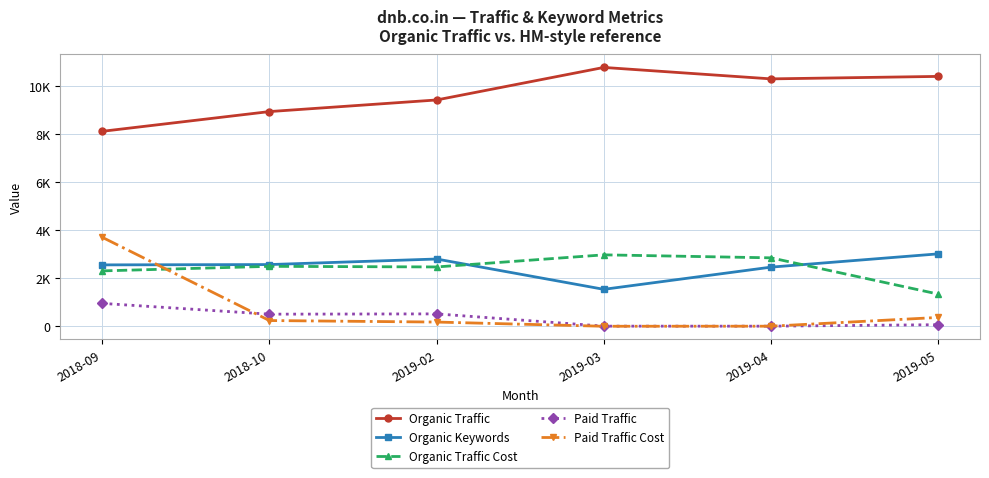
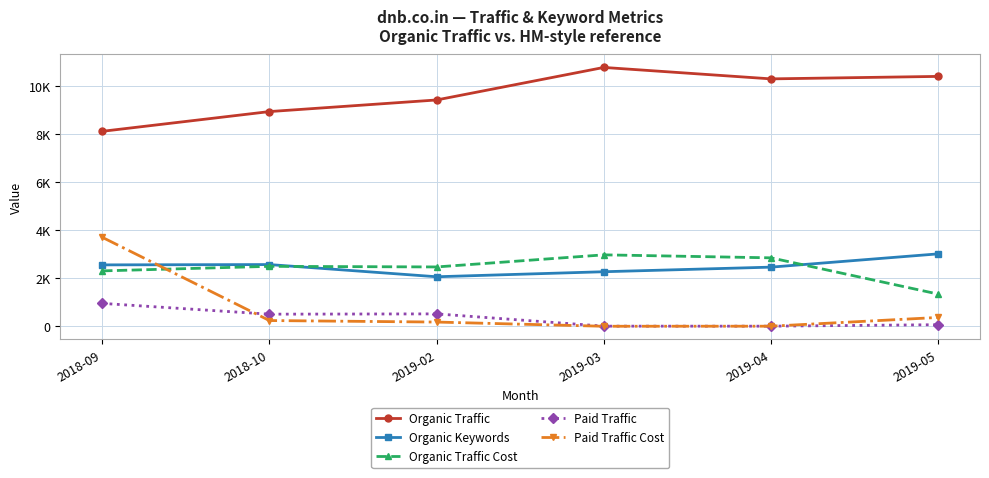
  {
    "Organic Traffic": {
      "2018-09": 8100,
      "2018-10": 8900,
      "2019-02": 9400,
      "2019-03": 10800,
      "2019-04": 10300,
      "2019-05": 10400
    },
    "Organic Keywords": {
      "2018-09": 2600,
-     "2019-02": 2800,
-     "2019-03": 1500,
+     "2019-02": 2100,
+     "2019-03": 2300,
      "2019-04": 2500,
      "2019-05": 3000
    },
    "Organic Traffic Cost": {
      "2018-09": 2300,
      "2019-02": 2500,
      "2019-03": 3000,
      "2019-04": 2800,
      "2019-05": 1300
    },
    "Paid Traffic": {
      "2018-09": 1000,
      "2018-10": 500,
      "2019-02": 500,
      "2019-05": 100
    },
    "Paid Traffic Cost": {
      "2018-09": 3700,
      "2018-10": 200,
      "2019-02": 200,
      "2019-05": 400
    }
  }
